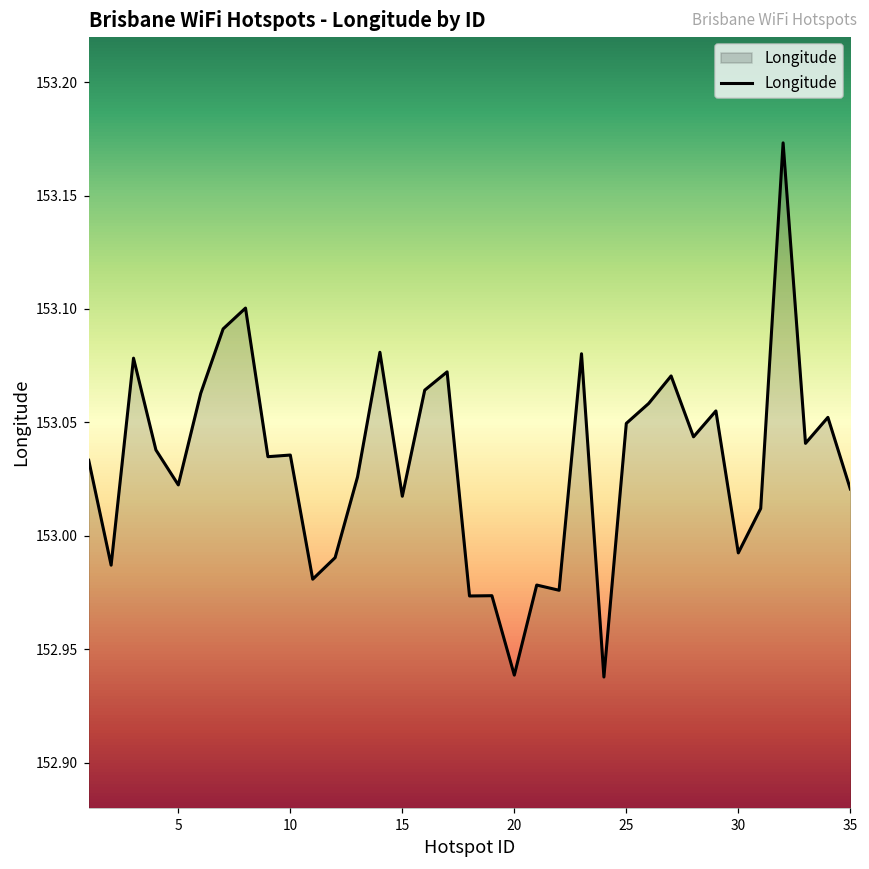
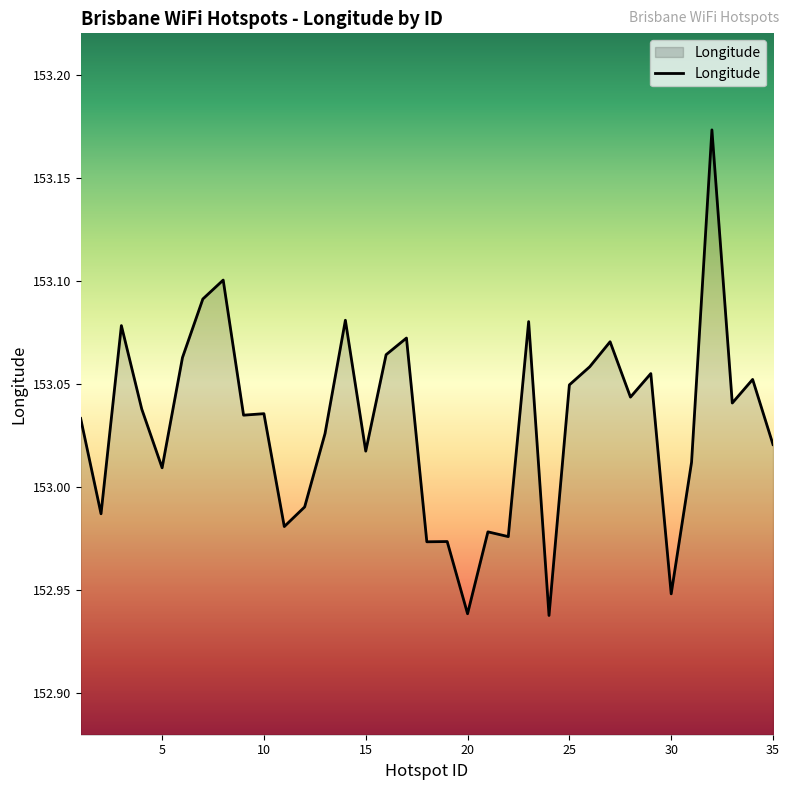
  {
-   "5": 153.022,
+   "5": 153.009,
    "10": 153.036,
    "15": 153.017,
    "20": 152.939,
    "25": 153.050,
-   "30": 152.993,
+   "30": 152.948,
    "35": 153.021
  }
